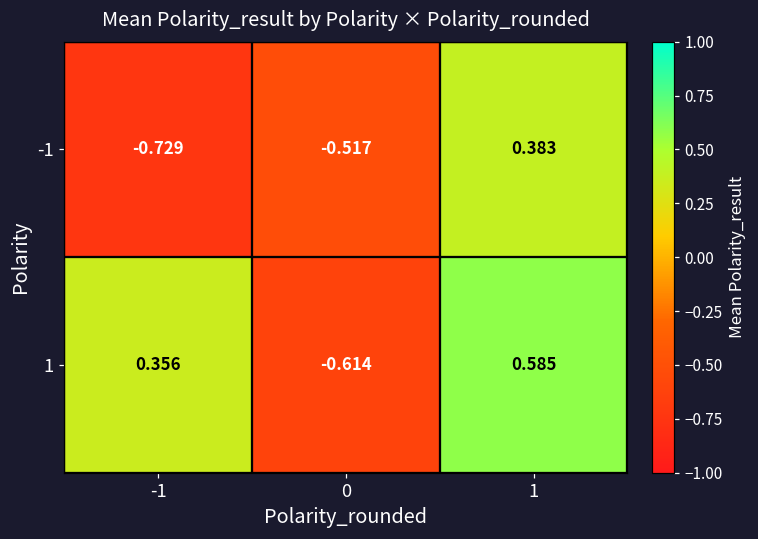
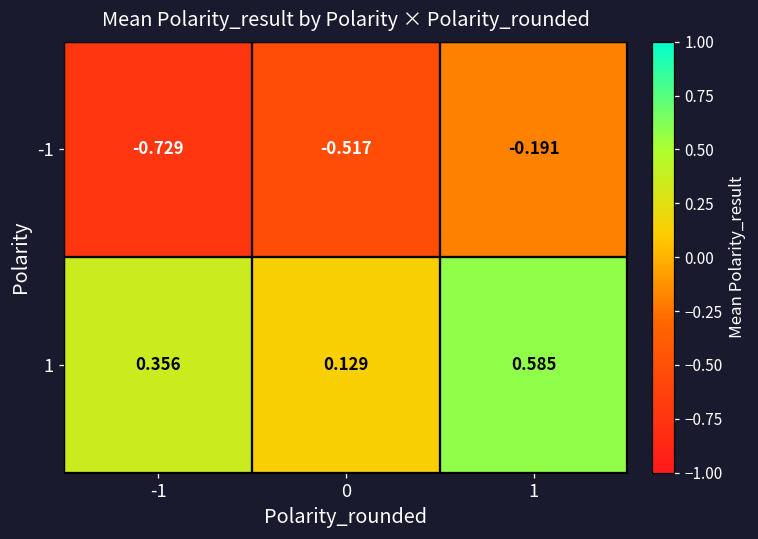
  {
    "-1": {
      "-1": -0.729,
      "0": -0.517,
-     "1": 0.383
+     "1": -0.191
    },
    "1": {
      "-1": 0.356,
-     "0": -0.614,
+     "0": 0.129,
      "1": 0.585
    }
  }
